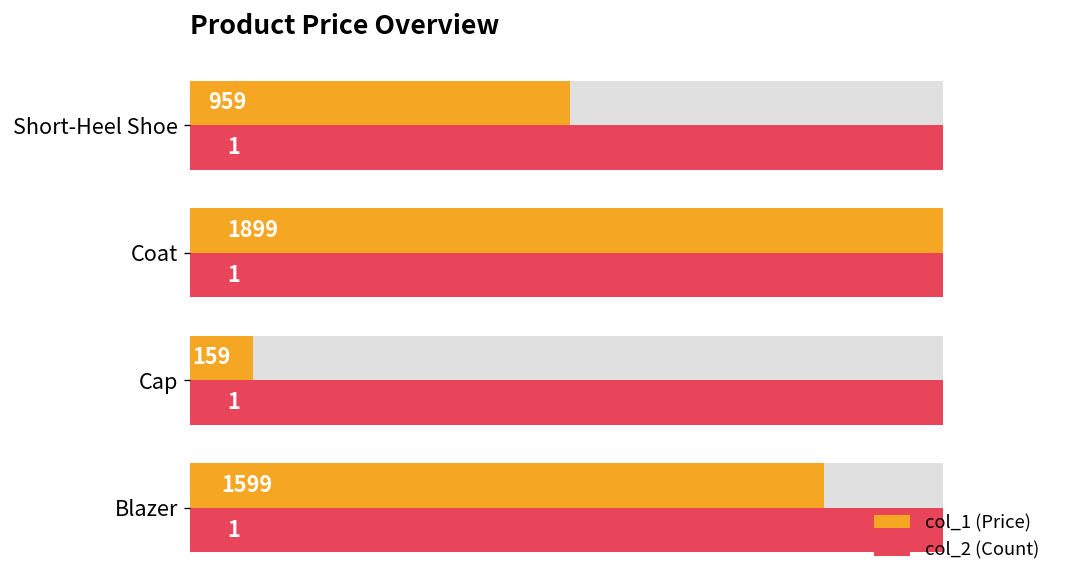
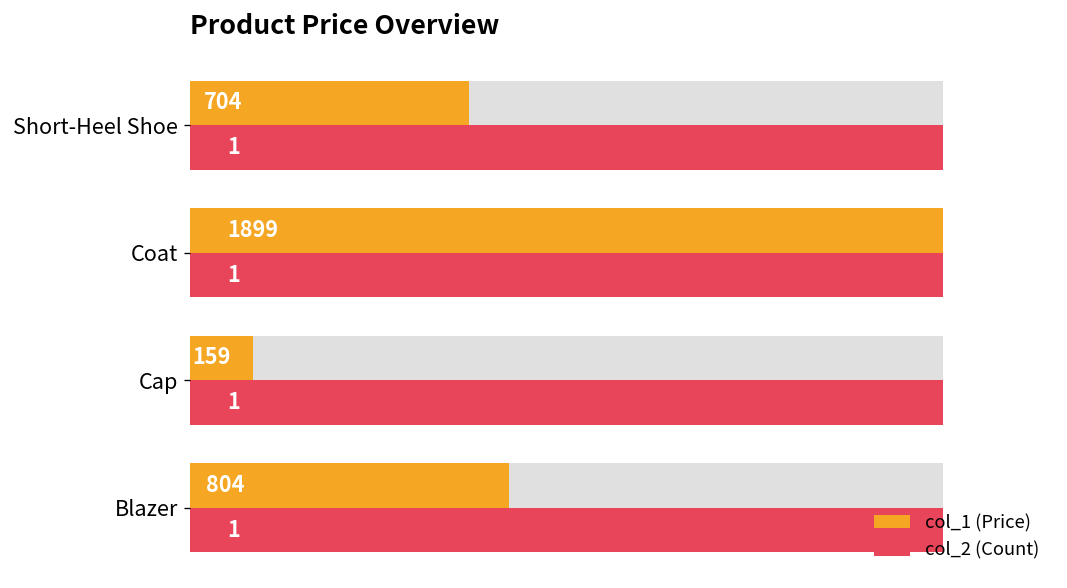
  {
    "col_1 (Price)": {
-     "Short-Heel Shoe": 959,
+     "Short-Heel Shoe": 704,
      "Coat": 1899,
-     "Blazer": 1599
+     "Blazer": 804
    }
  }
